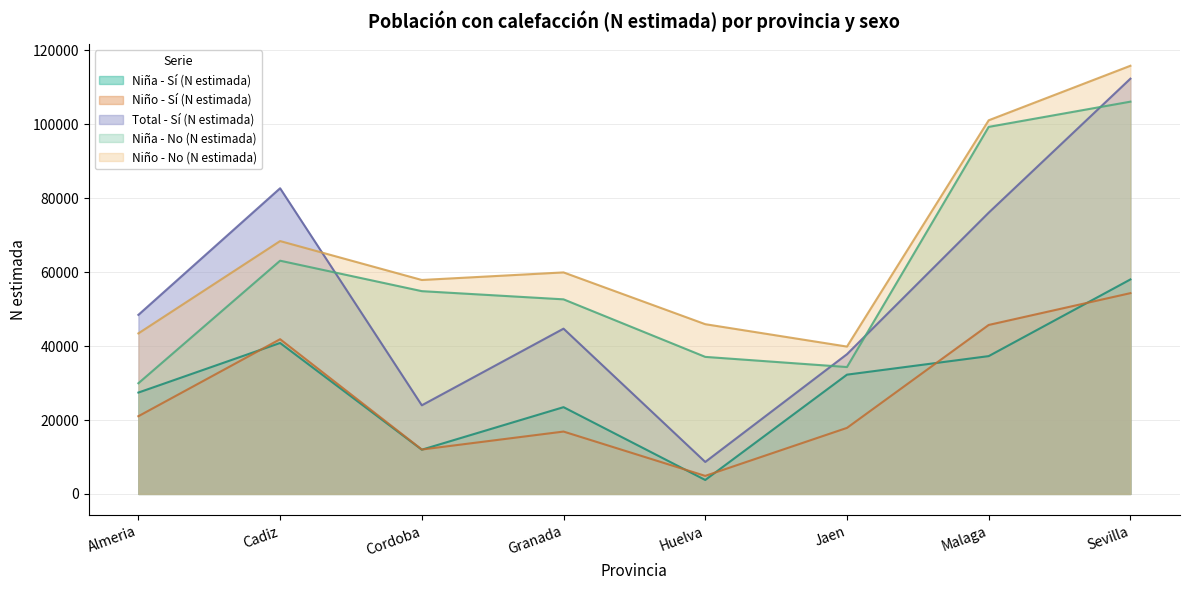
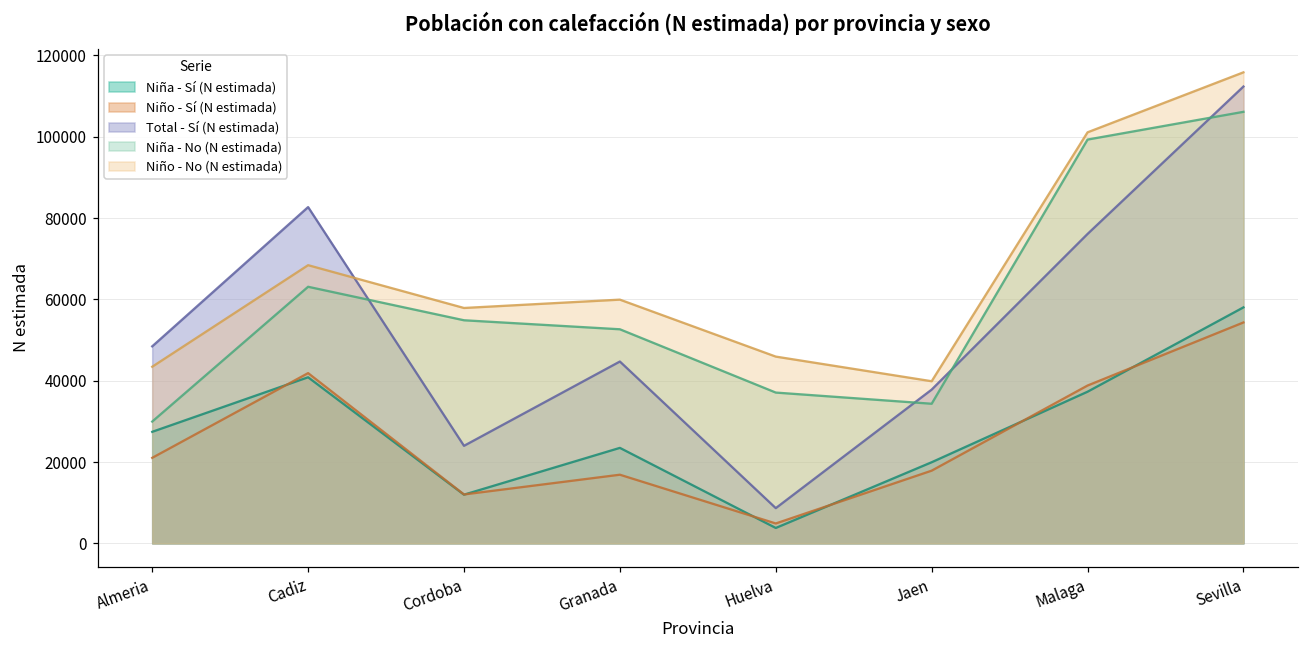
  {
    "Niña - Sí (N estimada)": {
      "Almeria": 27000,
      "Cadiz": 41000,
      "Granada": 23000,
      "Huelva": 4000,
-     "Jaen": 32000,
+     "Jaen": 20000,
      "Malaga": 37000,
      "Sevilla": 58000
    },
    "Niño - Sí (N estimada)": {
      "Almeria": 21000,
      "Cadiz": 42000,
      "Granada": 17000,
      "Huelva": 5000,
      "Jaen": 18000,
-     "Malaga": 46000,
+     "Malaga": 39000,
      "Sevilla": 54000
    },
    "Niño - No (N estimada)": {
      "Almeria": 43000,
      "Cadiz": 68000,
      "Cordoba": 58000,
      "Granada": 60000,
      "Huelva": 46000,
      "Jaen": 40000,
      "Malaga": 101000,
      "Sevilla": 116000
    }
  }
